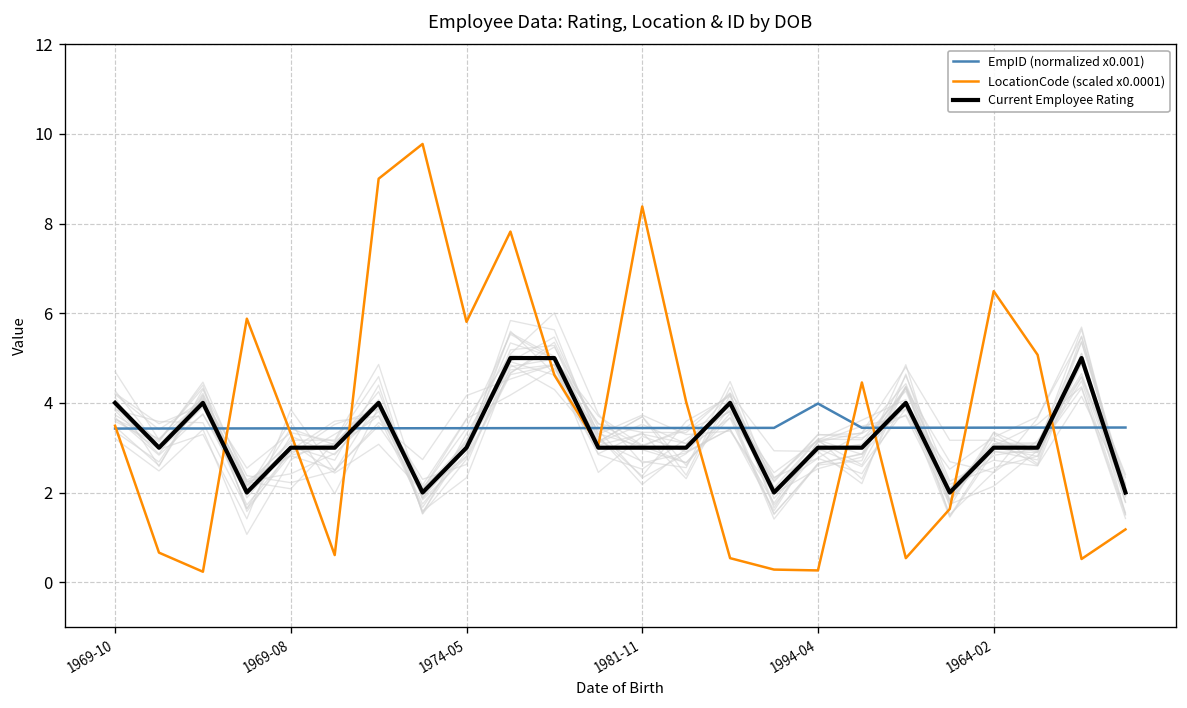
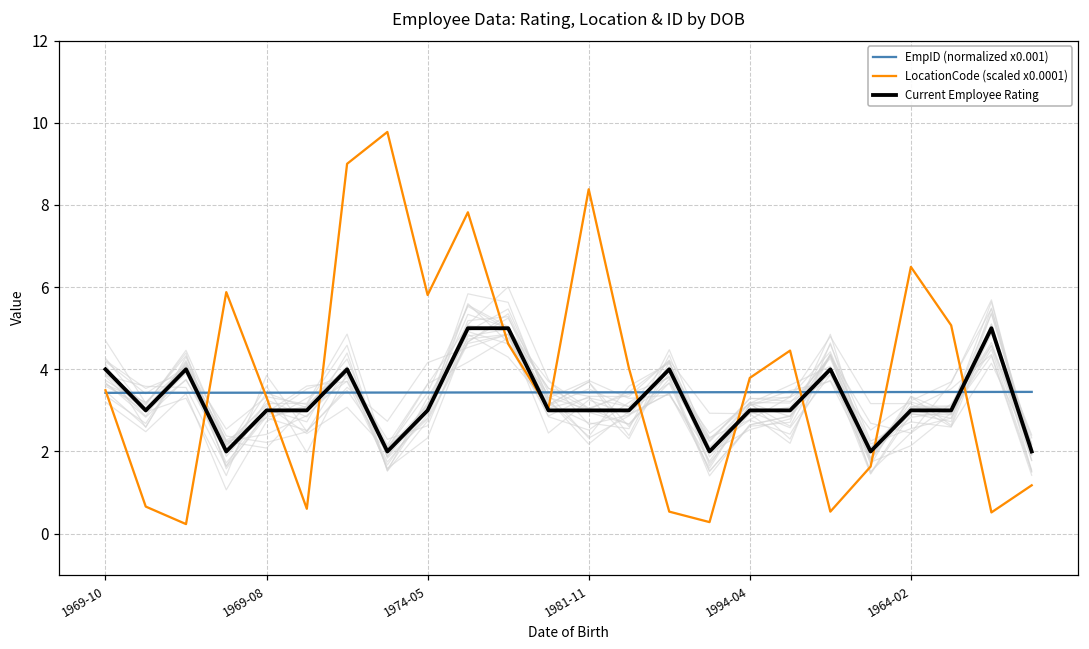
  {
    "EmpID (normalized x0.001)": {
      "1981-11": 3.4,
-     "1994-04": 4.0,
+     "1994-04": 3.4,
      "1964-02": 3.4
    },
    "LocationCode (scaled x0.0001)": {
      "1974-05": 5.8,
      "1981-11": 8.4,
-     "1994-04": 0.3,
+     "1994-04": 3.8,
      "1964-02": 6.5
    }
  }
